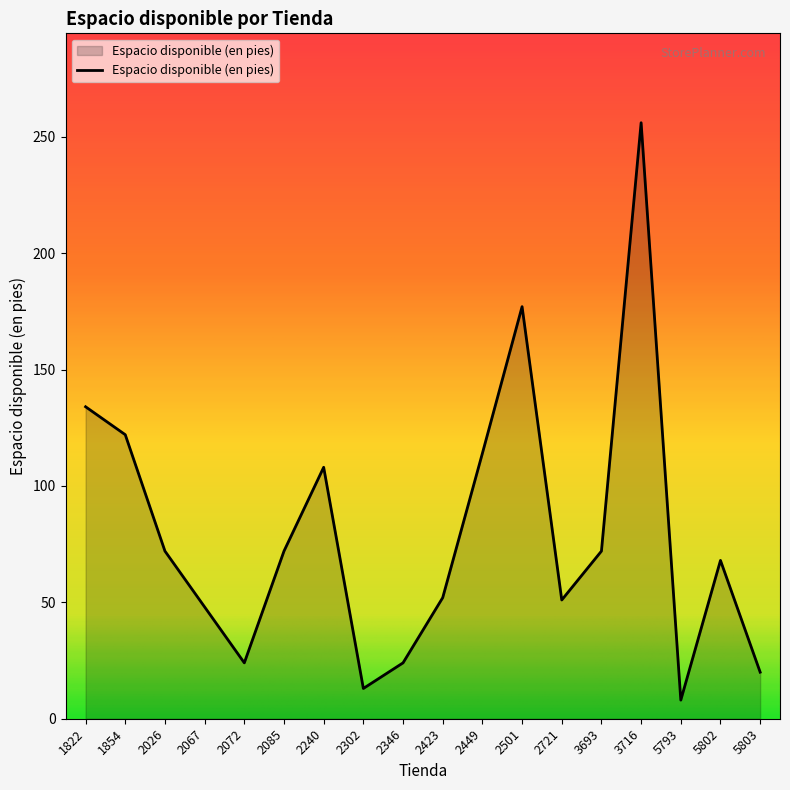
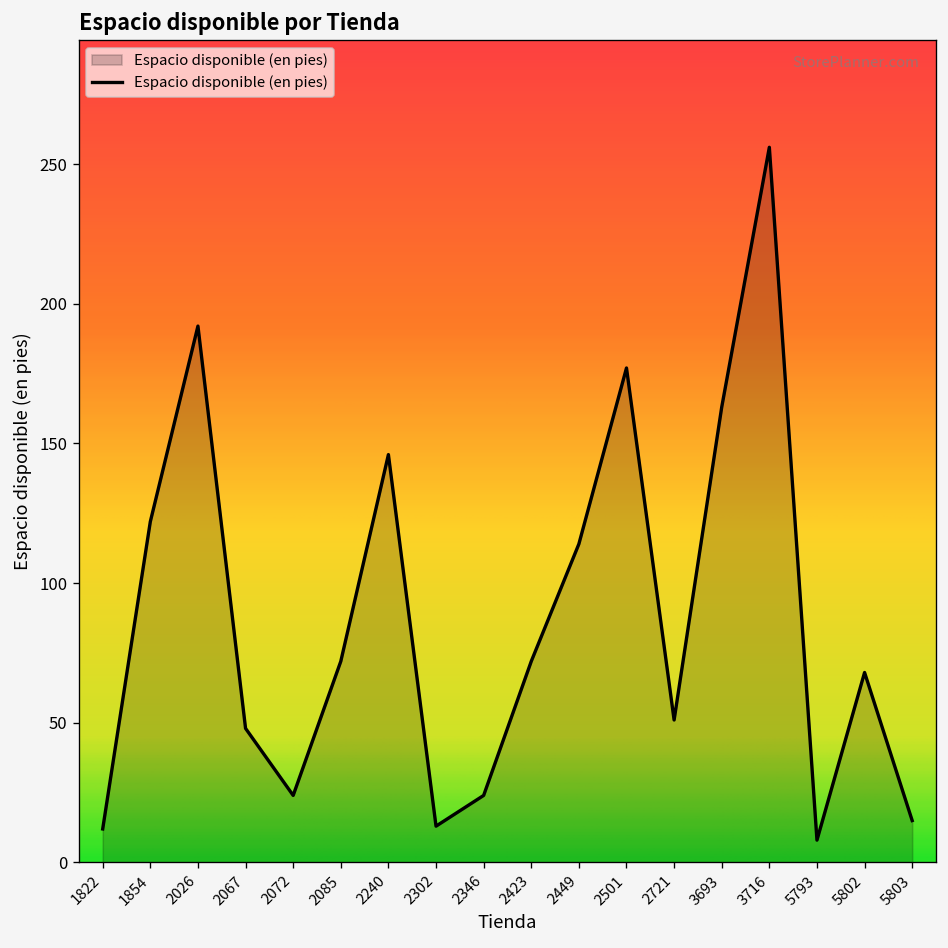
  {
-   "1822": 134,
+   "1822": 12,
    "1854": 122,
-   "2026": 72,
+   "2026": 192,
    "2067": 48,
    "2072": 24,
    "2085": 72,
-   "2240": 108,
+   "2240": 146,
    "2302": 13,
    "2346": 24,
-   "2423": 52,
+   "2423": 72,
    "2449": 114,
    "2501": 177,
    "2721": 51,
-   "3693": 72,
+   "3693": 163,
    "3716": 256,
    "5793": 8,
    "5802": 68,
-   "5803": 20
+   "5803": 15
  }
